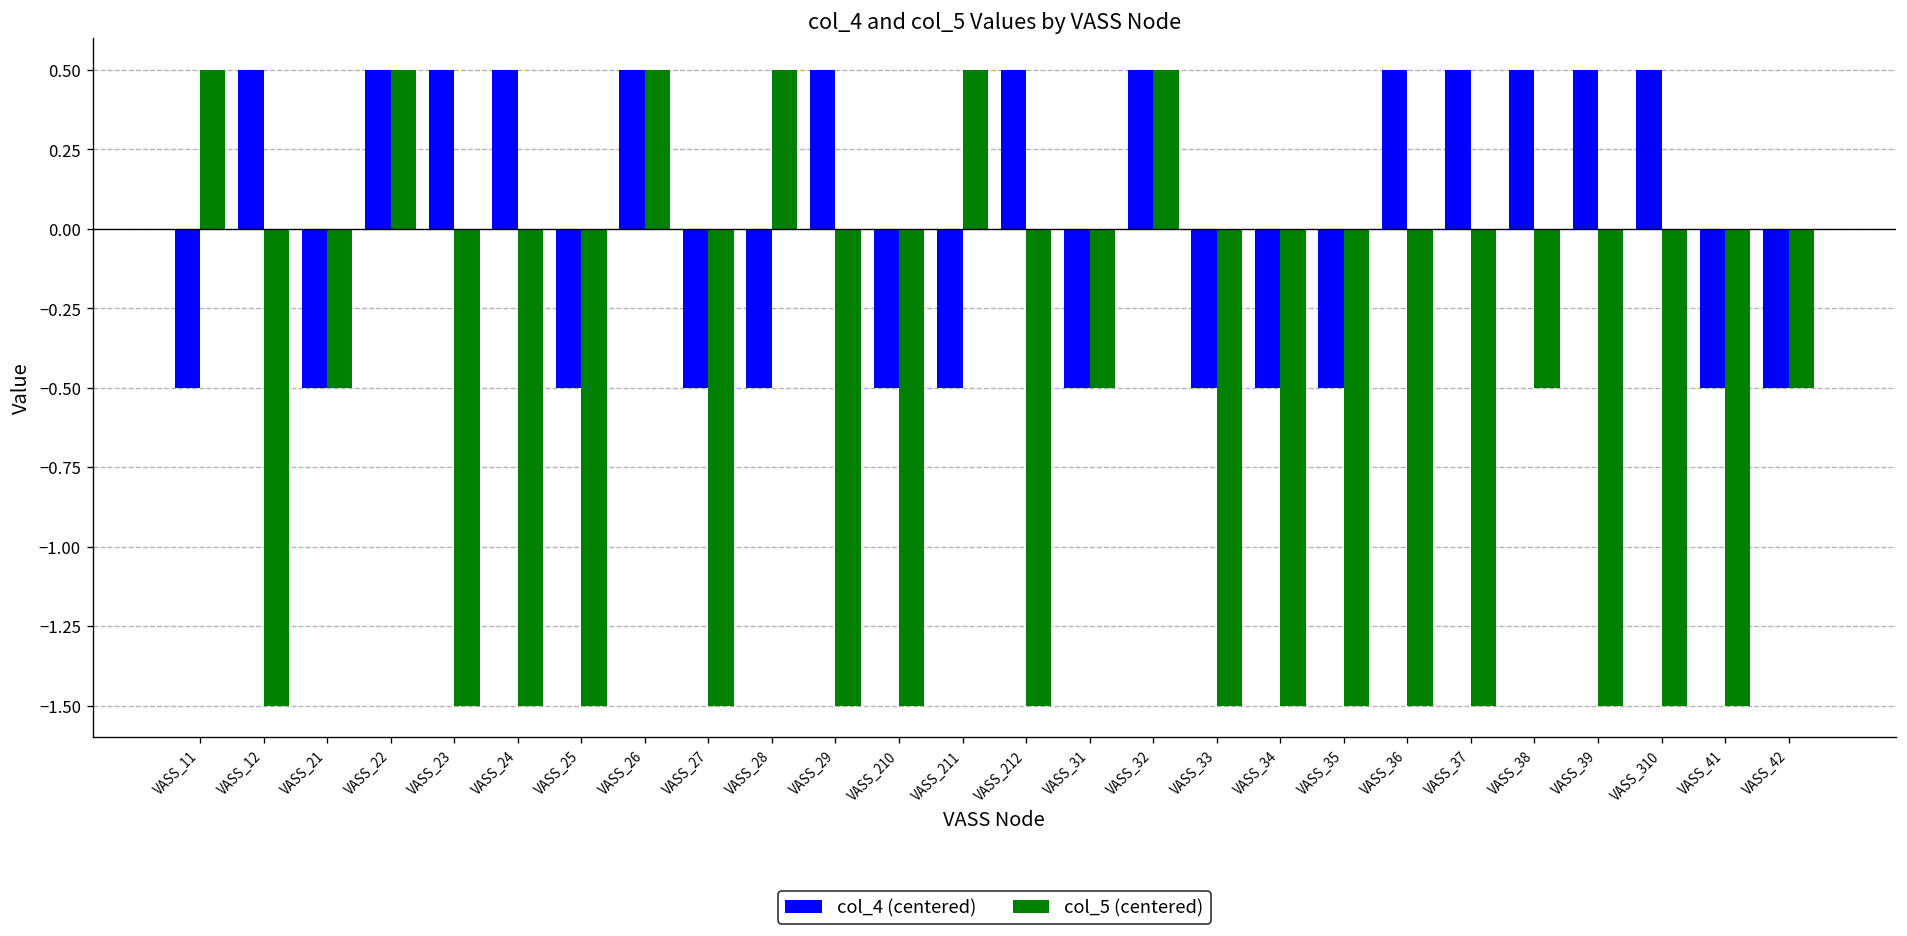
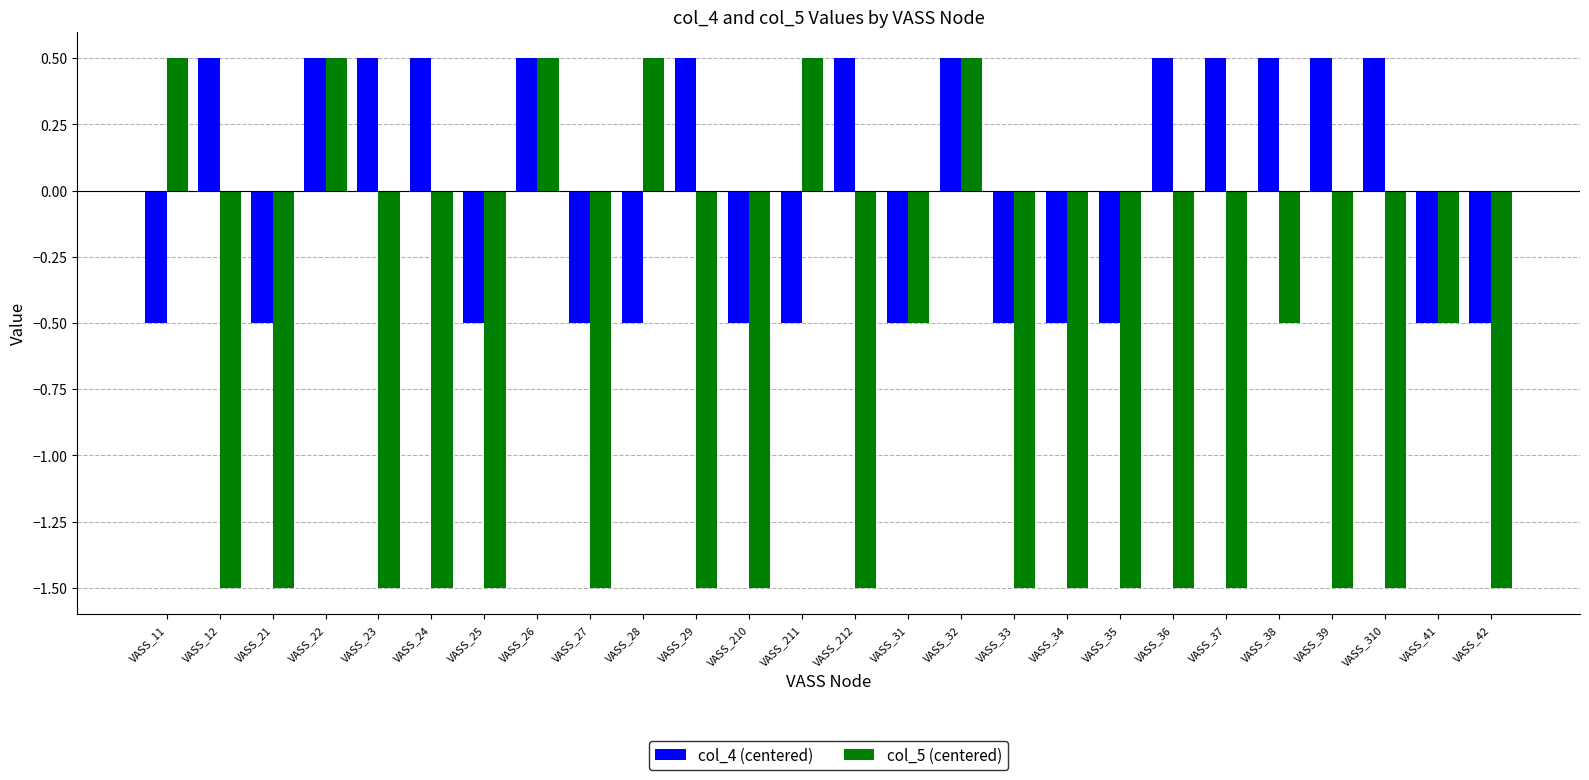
  {
    "col_4 (centered)": {
      "VASS_11": -0.50,
      "VASS_12": 0.50,
      "VASS_21": -0.50,
      "VASS_22": 0.50,
      "VASS_23": 0.50,
      "VASS_24": 0.50,
      "VASS_25": -0.50,
      "VASS_26": 0.50,
      "VASS_27": -0.50,
      "VASS_28": -0.50,
      "VASS_29": 0.50,
      "VASS_210": -0.50,
      "VASS_211": -0.50,
      "VASS_212": 0.50,
      "VASS_31": -0.50,
      "VASS_32": 0.50,
      "VASS_33": -0.50,
      "VASS_34": -0.50,
      "VASS_35": -0.50,
      "VASS_36": 0.50,
      "VASS_37": 0.50,
      "VASS_38": 0.50,
      "VASS_39": 0.50,
      "VASS_310": 0.50,
      "VASS_41": -0.50,
      "VASS_42": -0.50
    },
    "col_5 (centered)": {
      "VASS_11": 0.50,
      "VASS_12": -1.50,
-     "VASS_21": -0.50,
+     "VASS_21": -1.50,
      "VASS_22": 0.50,
      "VASS_23": -1.50,
      "VASS_24": -1.50,
      "VASS_25": -1.50,
      "VASS_26": 0.50,
      "VASS_27": -1.50,
      "VASS_28": 0.50,
      "VASS_29": -1.50,
      "VASS_210": -1.50,
      "VASS_211": 0.50,
      "VASS_212": -1.50,
      "VASS_31": -0.50,
      "VASS_32": 0.50,
      "VASS_33": -1.50,
      "VASS_34": -1.50,
      "VASS_35": -1.50,
      "VASS_36": -1.50,
      "VASS_37": -1.50,
      "VASS_38": -0.50,
      "VASS_39": -1.50,
      "VASS_310": -1.50,
-     "VASS_41": -1.50,
-     "VASS_42": -0.50
+     "VASS_41": -0.50,
+     "VASS_42": -1.50
    }
  }
